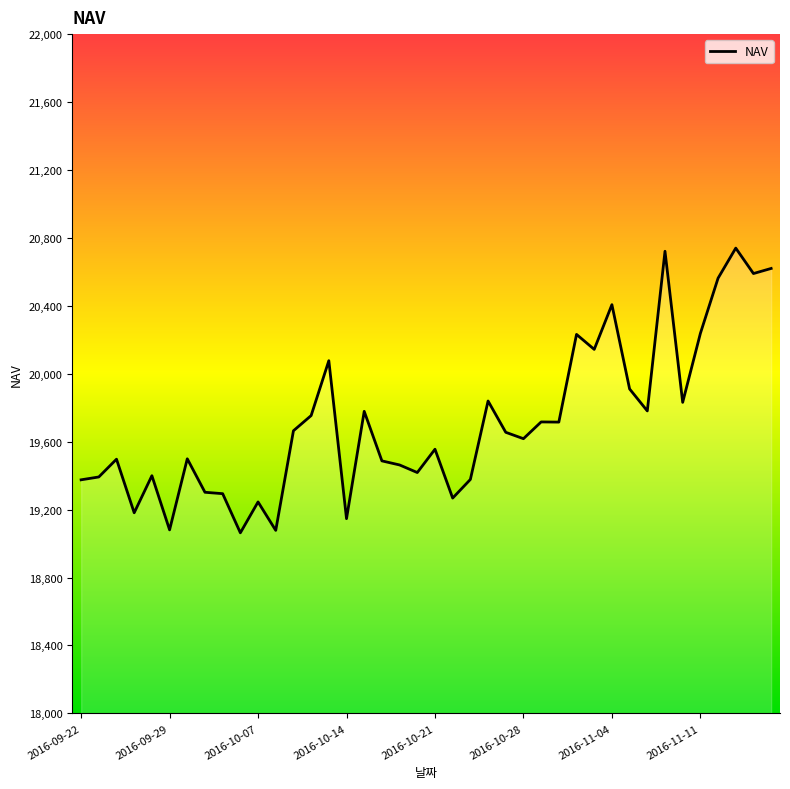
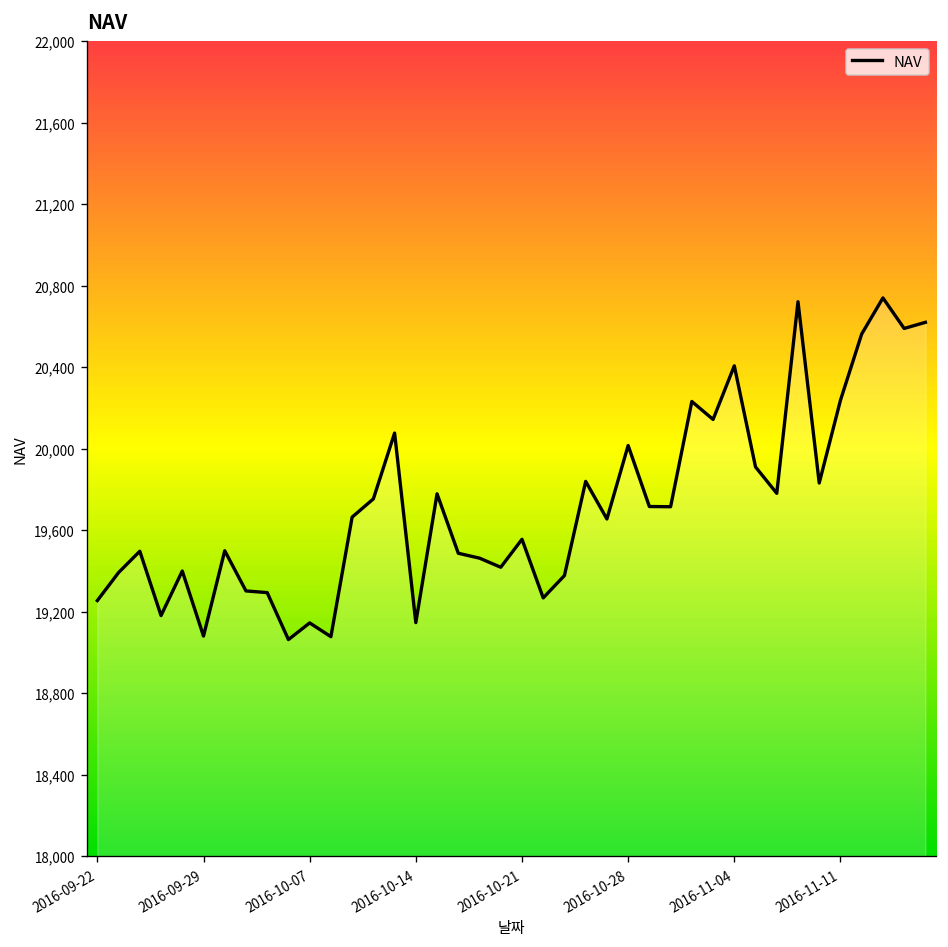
  {
-   "2016-09-22": "19,380",
+   "2016-09-22": "19,250",
    "2016-09-29": "19,080",
-   "2016-10-07": "19,250",
+   "2016-10-07": "19,150",
    "2016-10-14": "19,150",
    "2016-10-21": "19,560",
-   "2016-10-28": "19,620",
+   "2016-10-28": "20,020",
    "2016-11-04": "20,410",
    "2016-11-11": "20,240"
  }
